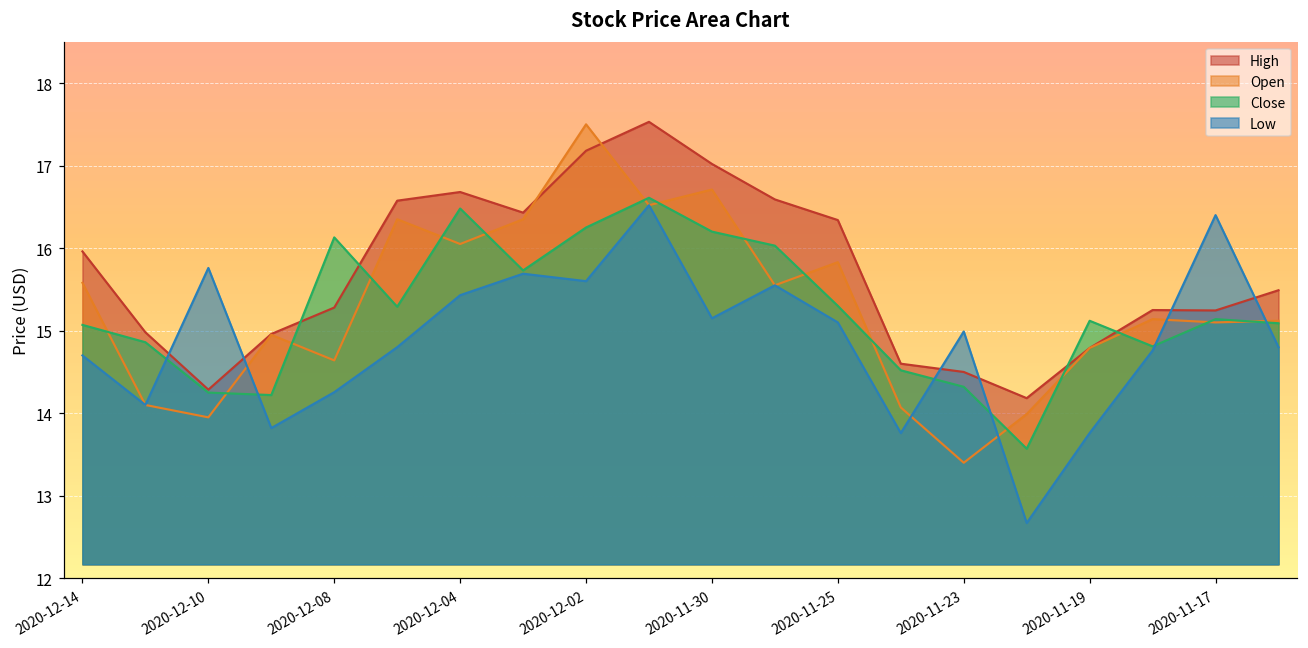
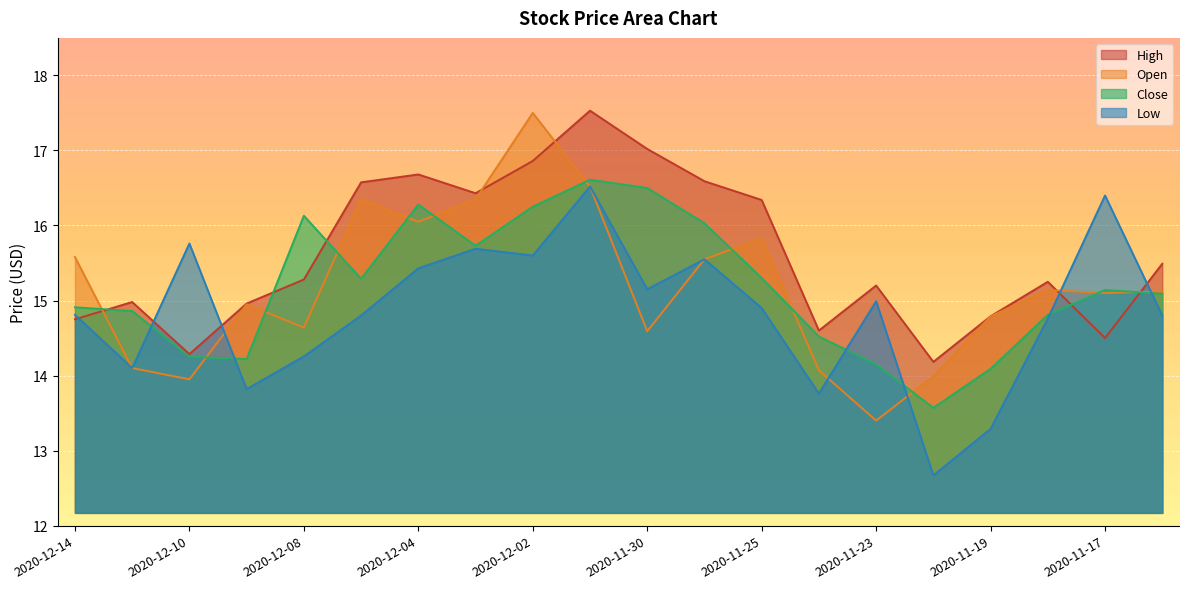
  {
    "High": {
-     "2020-12-14": 16.0,
+     "2020-12-14": 14.8,
      "2020-12-10": 14.3,
      "2020-12-08": 15.3,
      "2020-12-04": 16.7,
-     "2020-12-02": 17.2,
+     "2020-12-02": 16.9,
      "2020-11-30": 17.0,
      "2020-11-25": 16.3,
-     "2020-11-23": 14.5,
-     "2020-11-17": 15.2
+     "2020-11-23": 15.2,
+     "2020-11-17": 14.5
    },
    "Open": {
      "2020-12-14": 15.6,
      "2020-12-10": 14.0,
      "2020-12-08": 14.6,
      "2020-12-04": 16.1,
      "2020-12-02": 17.5,
-     "2020-11-30": 16.7,
+     "2020-11-30": 14.6,
      "2020-11-25": 15.8,
      "2020-11-23": 13.4,
      "2020-11-17": 15.1
    },
    "Close": {
-     "2020-12-14": 15.1,
+     "2020-12-14": 14.9,
      "2020-12-10": 14.3,
      "2020-12-08": 16.1,
-     "2020-12-04": 16.5,
+     "2020-12-04": 16.3,
      "2020-12-02": 16.3,
-     "2020-11-30": 16.2,
+     "2020-11-30": 16.5,
      "2020-11-25": 15.3,
-     "2020-11-23": 14.3,
-     "2020-11-19": 15.1,
+     "2020-11-23": 14.2,
+     "2020-11-19": 14.1,
      "2020-11-17": 15.1
    },
    "Low": {
-     "2020-12-14": 14.7,
+     "2020-12-14": 14.8,
      "2020-12-10": 15.8,
      "2020-12-08": 14.3,
      "2020-12-04": 15.4,
      "2020-12-02": 15.6,
      "2020-11-30": 15.2,
-     "2020-11-25": 15.1,
+     "2020-11-25": 14.9,
      "2020-11-23": 15.0,
-     "2020-11-19": 13.8,
+     "2020-11-19": 13.3,
      "2020-11-17": 16.4
    }
  }
